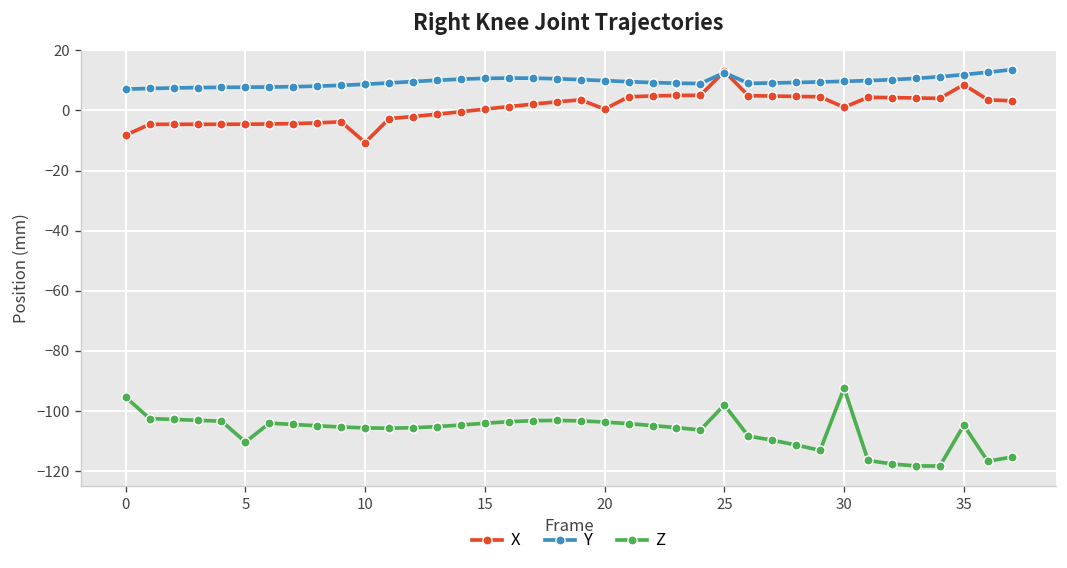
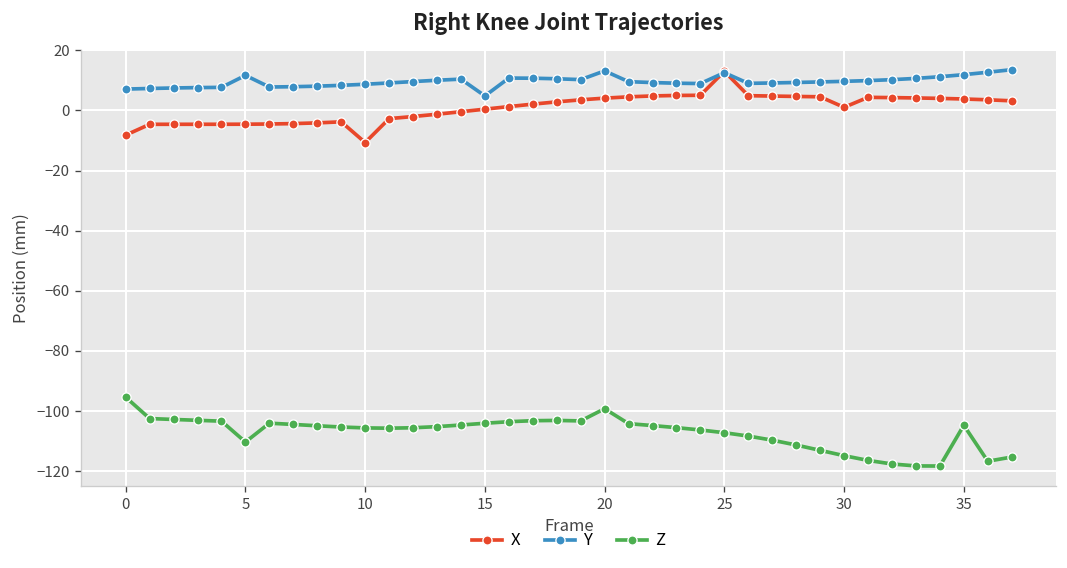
  {
    "X": {
      "0": -8,
      "5": -5,
      "10": -11,
      "15": 0,
-     "20": 0,
+     "20": 4,
      "30": 1,
-     "35": 9
+     "35": 4
    },
    "Y": {
      "0": 7,
-     "5": 8,
+     "5": 12,
      "10": 9,
-     "15": 11,
-     "20": 10,
+     "15": 5,
+     "20": 13,
      "30": 10,
      "35": 12
    },
    "Z": {
      "0": -95,
      "5": -110,
      "10": -106,
      "15": -104,
-     "20": -104,
-     "25": -98,
-     "30": -92,
+     "20": -99,
+     "25": -107,
+     "30": -115,
      "35": -105
    }
  }
